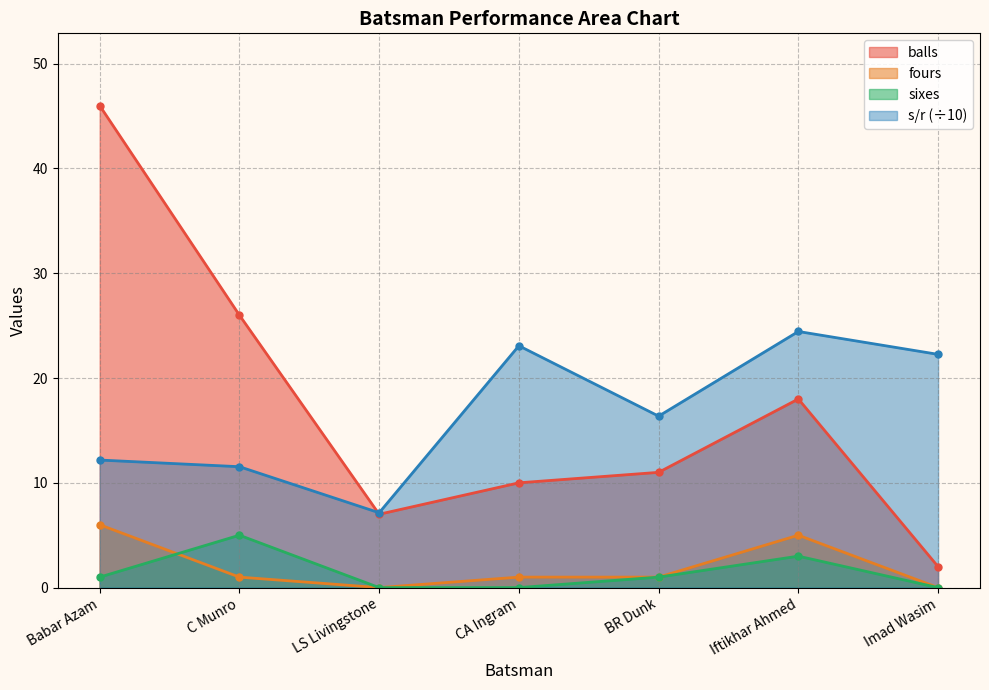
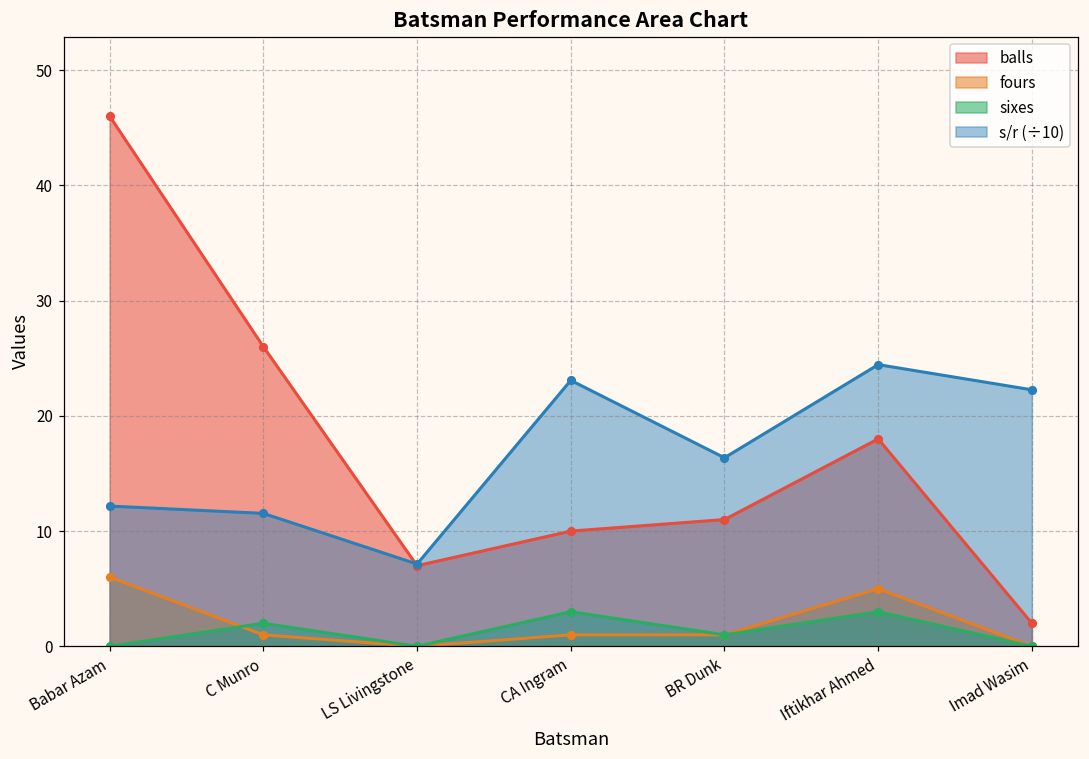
  {
    "sixes": {
-     "Babar Azam": 1,
-     "C Munro": 5,
-     "CA Ingram": 0,
+     "Babar Azam": 0,
+     "C Munro": 2,
+     "CA Ingram": 3,
      "Iftikhar Ahmed": 3
    },
    "s/r (÷10)": {
      "Babar Azam": 12,
      "C Munro": 11.5,
      "CA Ingram": 23,
      "BR Dunk": 16.4,
      "Iftikhar Ahmed": 24.4,
      "Imad Wasim": 22.3
    }
  }
